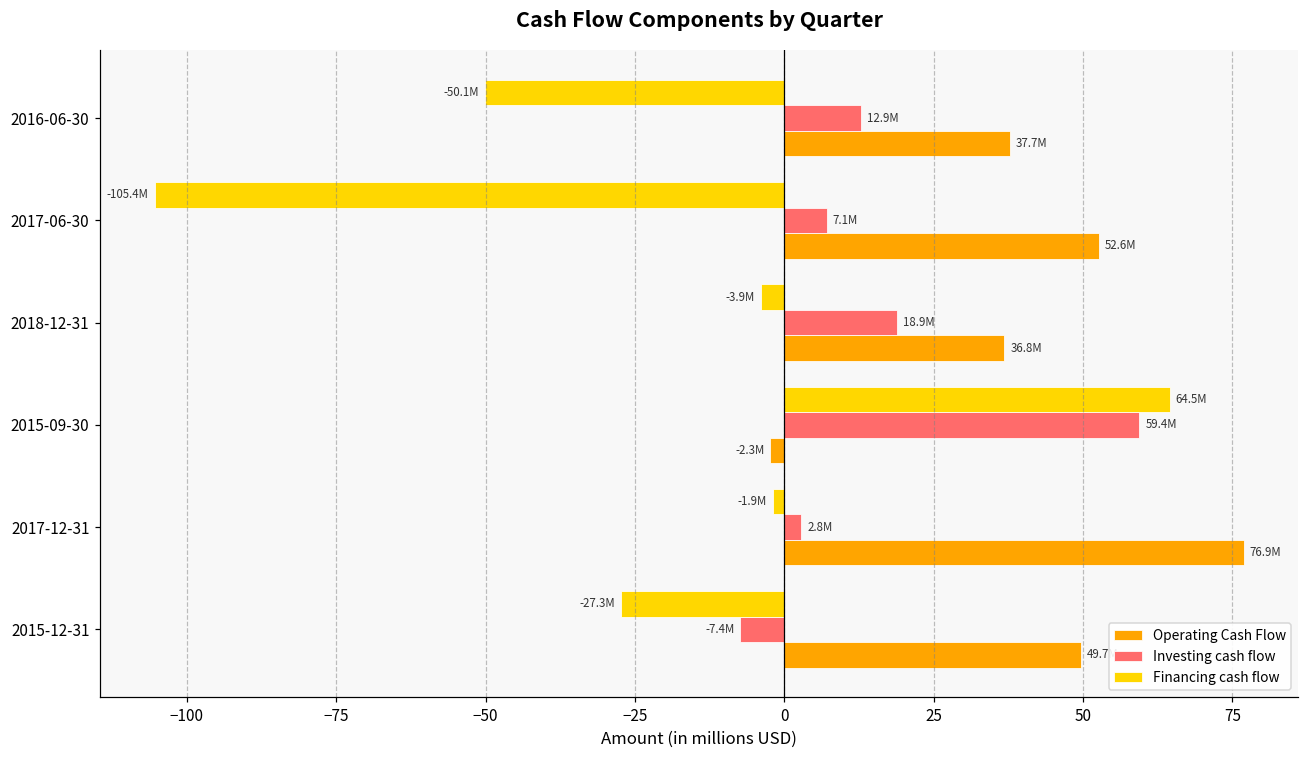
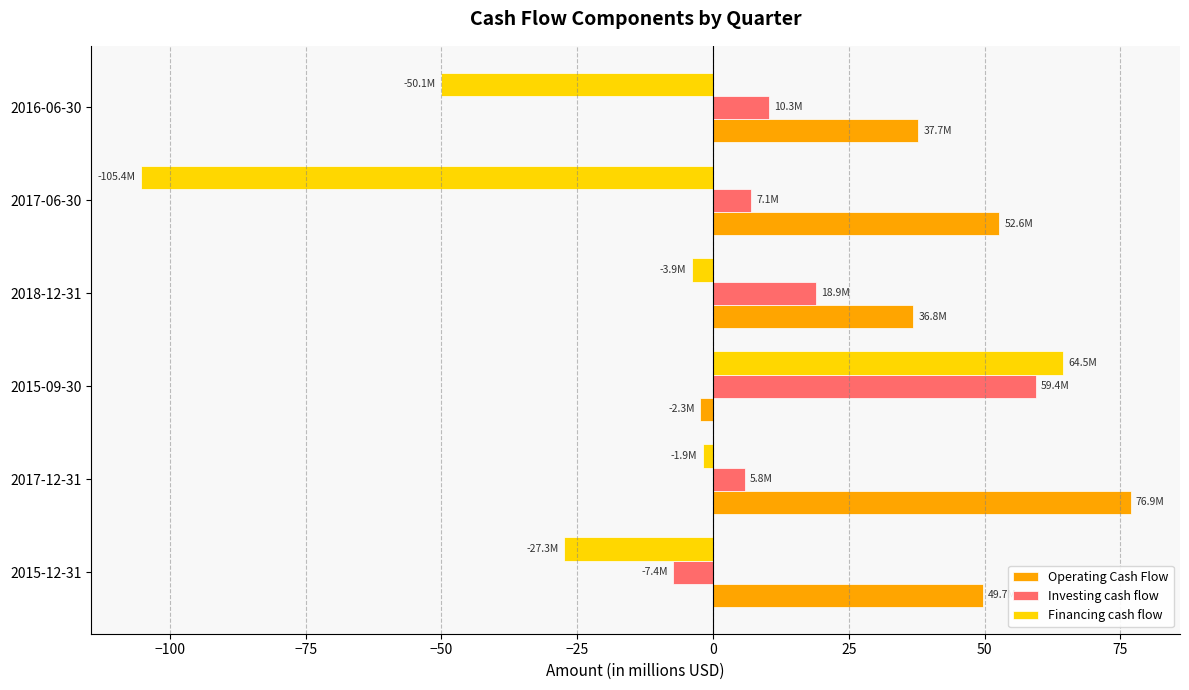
  {
    "Investing cash flow": {
-     "2016-06-30": "12.9M",
+     "2016-06-30": "10.3M",
      "2017-06-30": "7.1M",
      "2018-12-31": "18.9M",
      "2015-09-30": "59.4M",
-     "2017-12-31": "2.8M",
+     "2017-12-31": "5.8M",
      "2015-12-31": "-7.4M"
    }
  }
